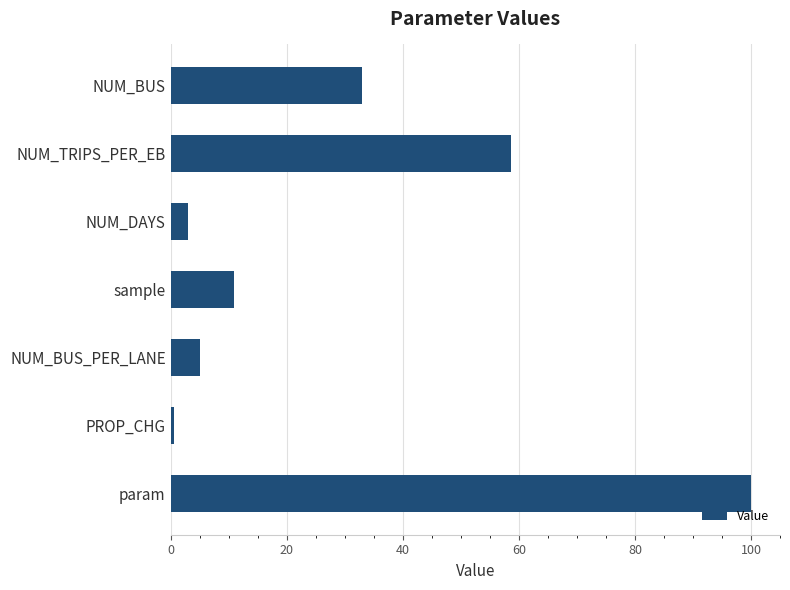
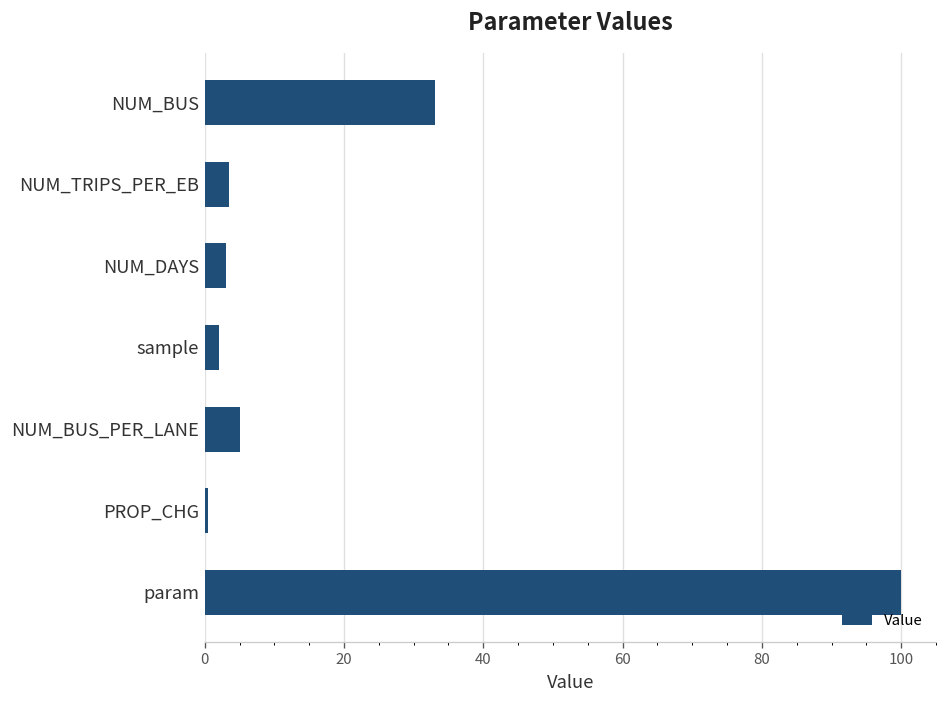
  {
    "NUM_BUS": 33,
-   "NUM_TRIPS_PER_EB": 59,
+   "NUM_TRIPS_PER_EB": 4,
    "NUM_DAYS": 3,
-   "sample": 11,
+   "sample": 2,
    "NUM_BUS_PER_LANE": 5,
    "PROP_CHG": 1,
    "param": 100
  }
